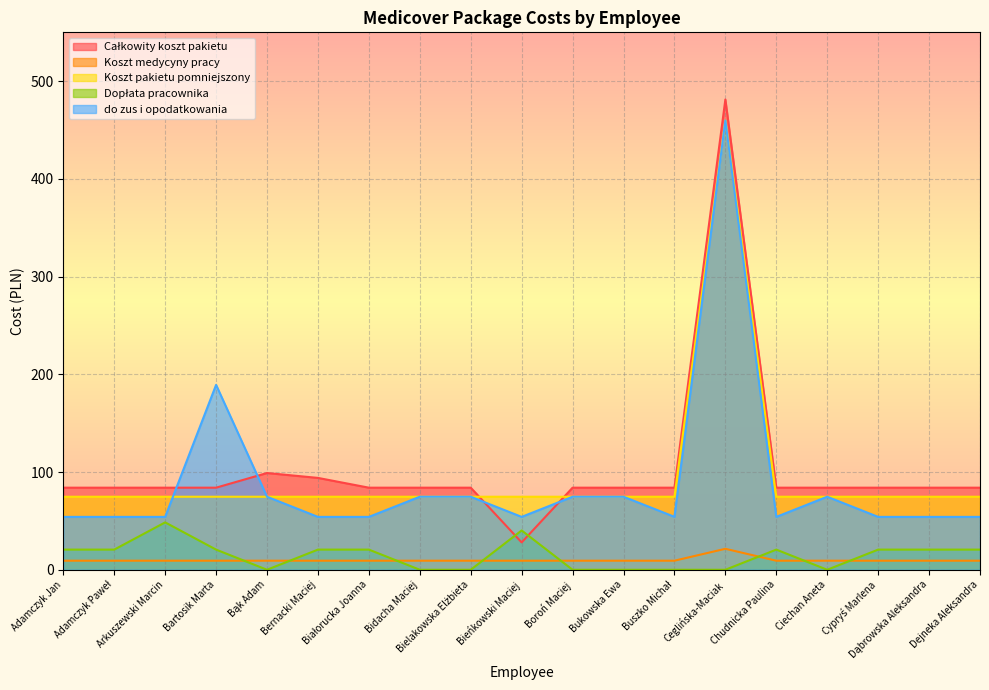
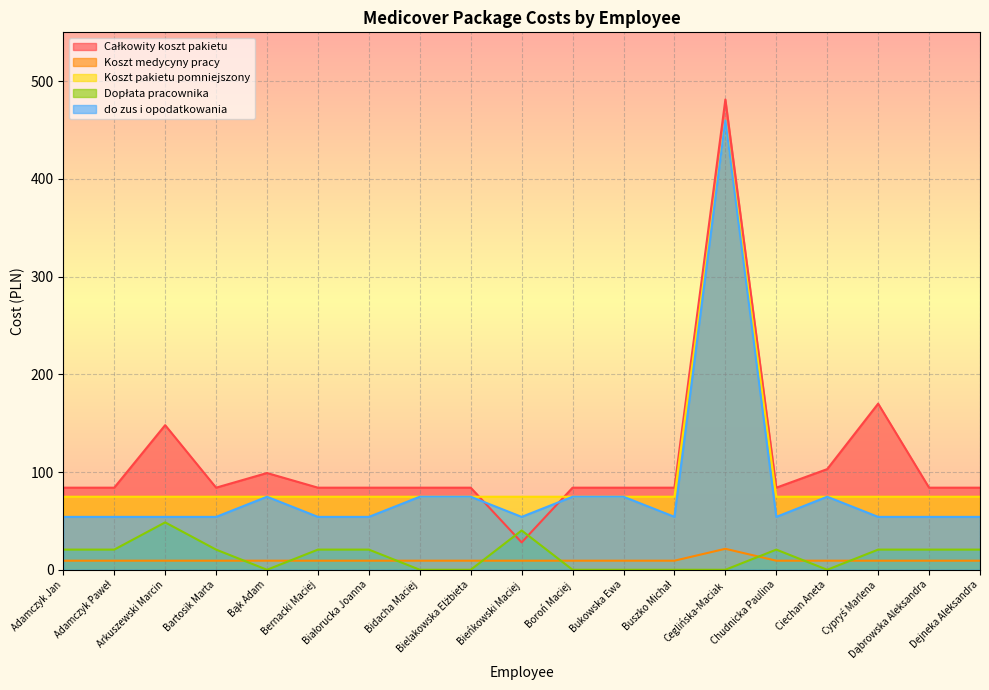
  {
    "Całkowity koszt pakietu": {
      "Adamczyk Jan": 80,
      "Adamczyk Paweł": 80,
-     "Arkuszewski Marcin": 80,
+     "Arkuszewski Marcin": 150,
      "Bartosik Marta": 80,
      "Bąk Adam": 100,
-     "Bernacki Maciej": 90,
+     "Bernacki Maciej": 80,
      "Białorucka Joanna": 80,
      "Bidacha Maciej": 80,
      "Bielakowska Elżbieta": 80,
      "Bieńkowski Maciej": 30,
      "Boroń Maciej": 80,
      "Bukowska Ewa": 80,
      "Buszko Michał": 80,
      "Ceglińska-Maciak": 480,
      "Chudnicka Paulina": 80,
-     "Ciechan Aneta": 80,
-     "Cypryś Marlena": 80,
+     "Ciechan Aneta": 100,
+     "Cypryś Marlena": 170,
      "Dąbrowska Aleksandra": 80,
      "Dejneka Aleksandra": 80
    },
    "Koszt medycyny pracy": {
      "Adamczyk Jan": 10,
      "Adamczyk Paweł": 10,
      "Arkuszewski Marcin": 10,
      "Bartosik Marta": 10,
      "Bąk Adam": 10,
      "Bernacki Maciej": 10,
      "Białorucka Joanna": 10,
      "Bidacha Maciej": 10,
      "Bielakowska Elżbieta": 10,
      "Bieńkowski Maciej": 10,
      "Boroń Maciej": 10,
      "Bukowska Ewa": 10,
      "Buszko Michał": 10,
      "Ceglińska-Maciak": 20,
      "Chudnicka Paulina": 10,
      "Ciechan Aneta": 10,
      "Cypryś Marlena": 10,
      "Dąbrowska Aleksandra": 10,
      "Dejneka Aleksandra": 10
    },
    "Koszt pakietu pomniejszony": {
      "Adamczyk Jan": 70,
      "Adamczyk Paweł": 70,
      "Arkuszewski Marcin": 70,
      "Bartosik Marta": 70,
      "Bernacki Maciej": 70,
      "Białorucka Joanna": 70,
      "Bieńkowski Maciej": 70,
      "Buszko Michał": 70,
      "Chudnicka Paulina": 70,
      "Cypryś Marlena": 70,
      "Dąbrowska Aleksandra": 70,
      "Dejneka Aleksandra": 70
    },
    "Dopłata pracownika": {
      "Adamczyk Jan": 20,
      "Adamczyk Paweł": 20,
      "Arkuszewski Marcin": 50,
      "Bartosik Marta": 20,
      "Bąk Adam": 0,
      "Bernacki Maciej": 20,
      "Białorucka Joanna": 20,
      "Bidacha Maciej": 0,
      "Bielakowska Elżbieta": 0,
      "Bieńkowski Maciej": 40,
      "Boroń Maciej": 0,
      "Bukowska Ewa": 0,
      "Buszko Michał": 0,
      "Ceglińska-Maciak": 0,
      "Chudnicka Paulina": 20,
      "Ciechan Aneta": 0,
      "Cypryś Marlena": 20,
      "Dąbrowska Aleksandra": 20,
      "Dejneka Aleksandra": 20
    },
    "do zus i opodatkowania": {
      "Adamczyk Jan": 50,
      "Adamczyk Paweł": 50,
      "Arkuszewski Marcin": 50,
-     "Bartosik Marta": 190,
+     "Bartosik Marta": 50,
      "Bernacki Maciej": 50,
      "Białorucka Joanna": 50,
      "Bieńkowski Maciej": 50,
      "Buszko Michał": 50,
      "Chudnicka Paulina": 50,
      "Cypryś Marlena": 50,
      "Dąbrowska Aleksandra": 50,
      "Dejneka Aleksandra": 50
    }
  }
